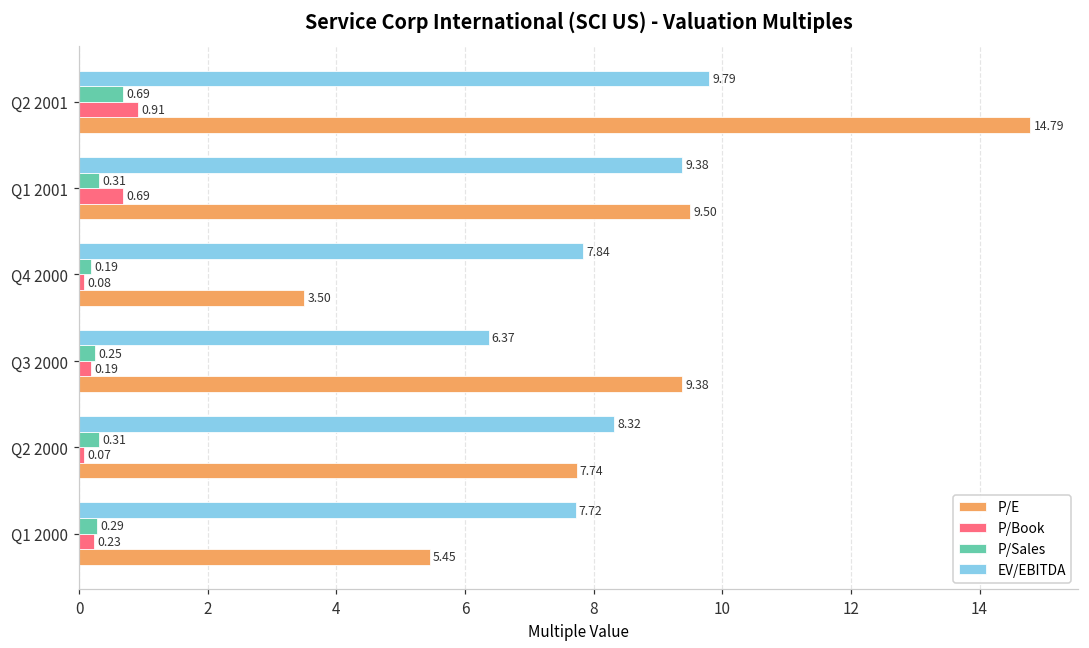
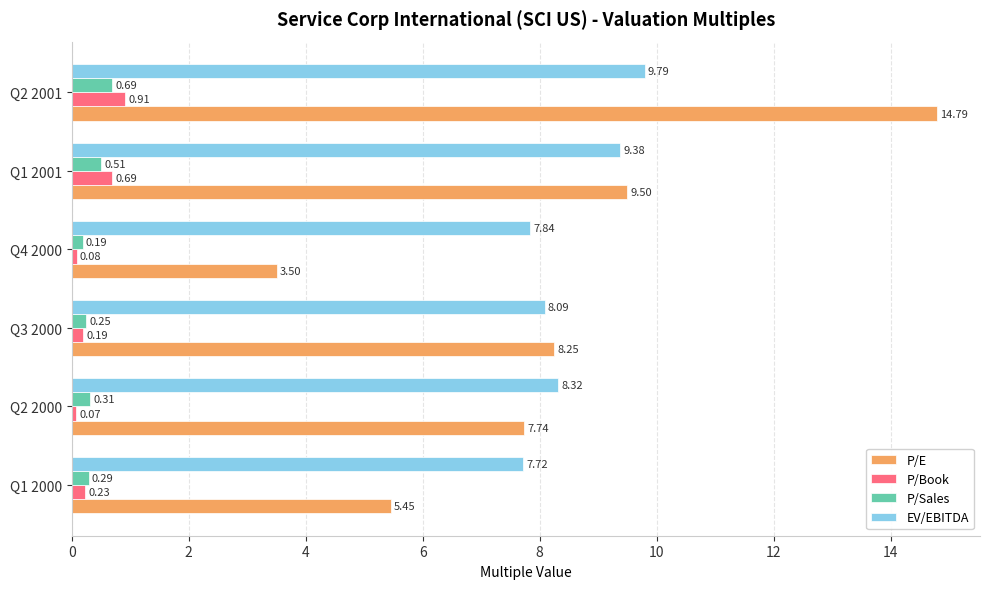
  {
    "P/E": {
      "Q2 2001": 14.79,
      "Q1 2001": 9.50,
      "Q4 2000": 3.50,
-     "Q3 2000": 9.38,
+     "Q3 2000": 8.25,
      "Q2 2000": 7.74,
      "Q1 2000": 5.45
    },
    "P/Book": {
      "Q2 2001": 0.91,
      "Q1 2001": 0.69,
      "Q4 2000": 0.08,
      "Q3 2000": 0.19,
      "Q2 2000": 0.07,
      "Q1 2000": 0.23
    },
    "P/Sales": {
      "Q2 2001": 0.69,
-     "Q1 2001": 0.31,
+     "Q1 2001": 0.51,
      "Q4 2000": 0.19,
      "Q3 2000": 0.25,
      "Q2 2000": 0.31,
      "Q1 2000": 0.29
    },
    "EV/EBITDA": {
      "Q2 2001": 9.79,
      "Q1 2001": 9.38,
      "Q4 2000": 7.84,
-     "Q3 2000": 6.37,
+     "Q3 2000": 8.09,
      "Q2 2000": 8.32,
      "Q1 2000": 7.72
    }
  }
